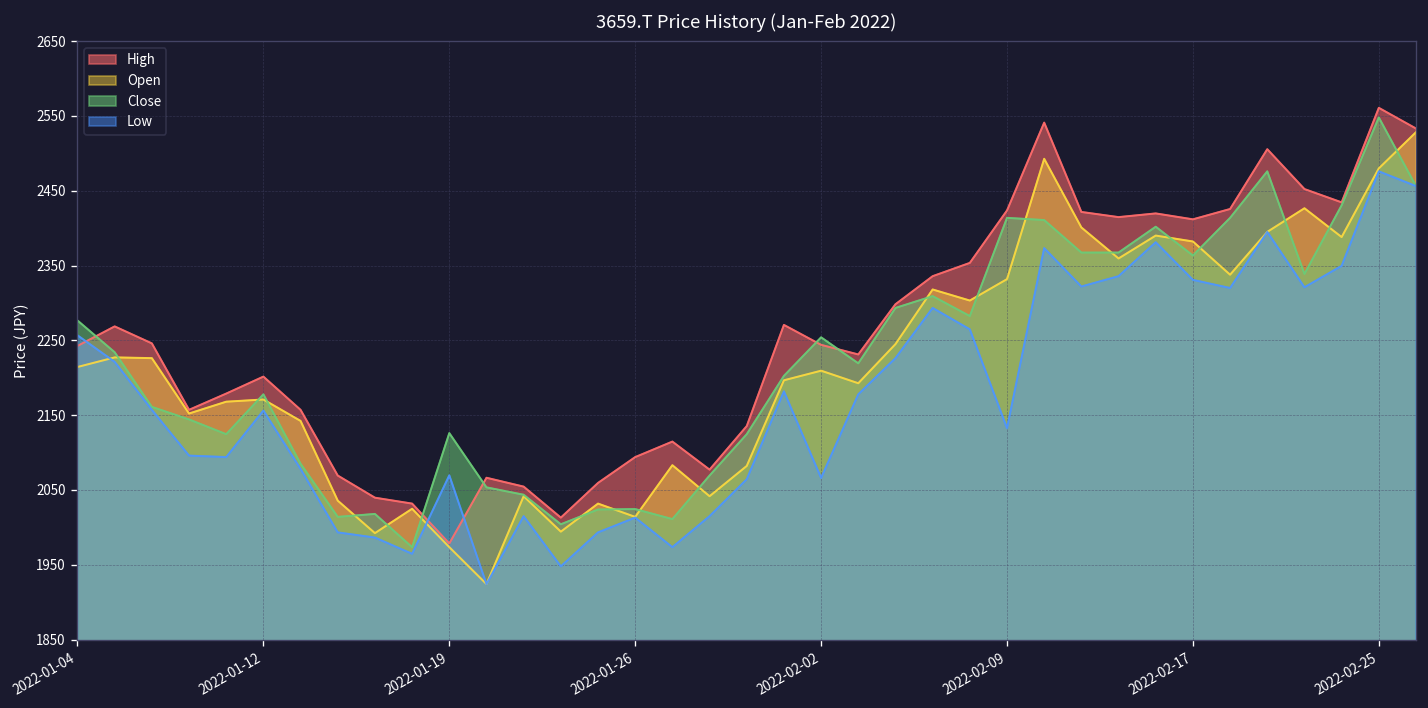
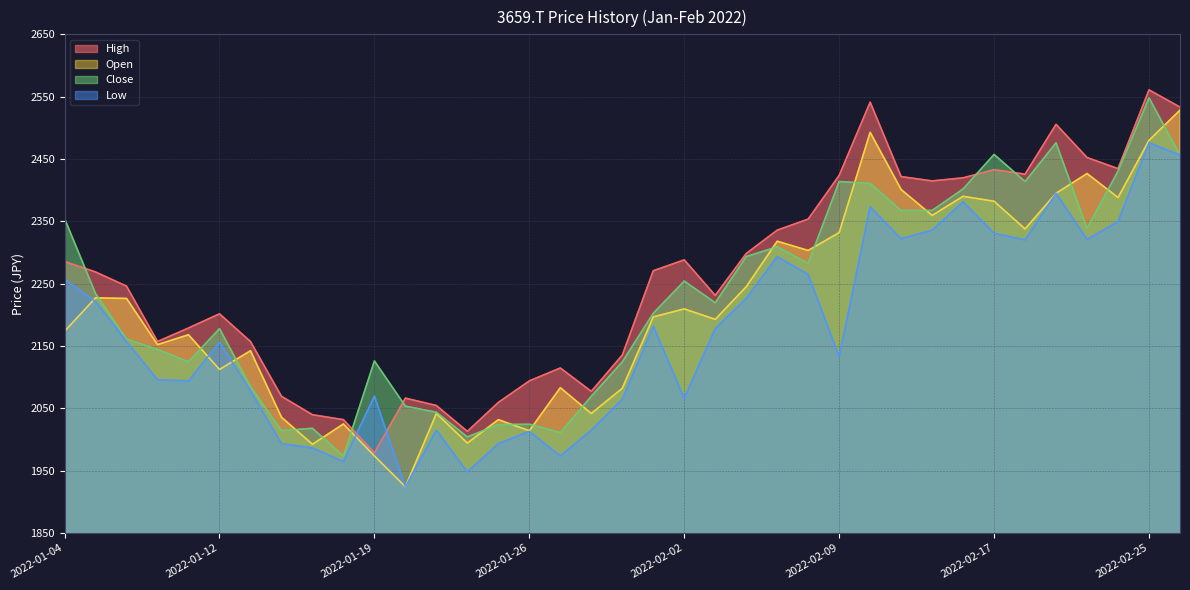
  {
    "High": {
-     "2022-01-04": 2240,
+     "2022-01-04": 2290,
      "2022-01-12": 2200,
      "2022-01-19": 1980,
      "2022-01-26": 2090,
-     "2022-02-02": 2240,
+     "2022-02-02": 2290,
      "2022-02-09": 2420,
-     "2022-02-17": 2410,
+     "2022-02-17": 2430,
      "2022-02-25": 2560
    },
    "Open": {
-     "2022-01-04": 2210,
-     "2022-01-12": 2170,
+     "2022-01-04": 2170,
+     "2022-01-12": 2110,
      "2022-01-19": 1970,
      "2022-02-02": 2210,
      "2022-02-09": 2330,
      "2022-02-17": 2380
    },
    "Close": {
-     "2022-01-04": 2280,
+     "2022-01-04": 2350,
      "2022-01-12": 2180,
      "2022-01-19": 2130,
      "2022-01-26": 2020,
      "2022-02-02": 2250,
      "2022-02-09": 2410,
-     "2022-02-17": 2360,
+     "2022-02-17": 2460,
      "2022-02-25": 2550
    },
    "Low": {
      "2022-01-04": 2260,
      "2022-01-12": 2160,
      "2022-01-19": 2070,
      "2022-02-02": 2070,
      "2022-02-09": 2130,
      "2022-02-17": 2330
    }
  }
